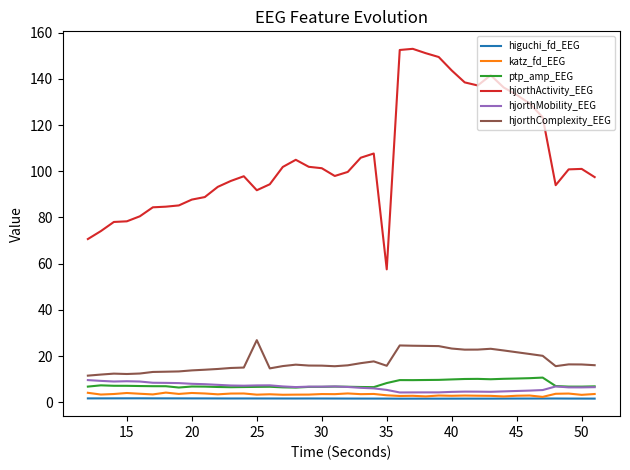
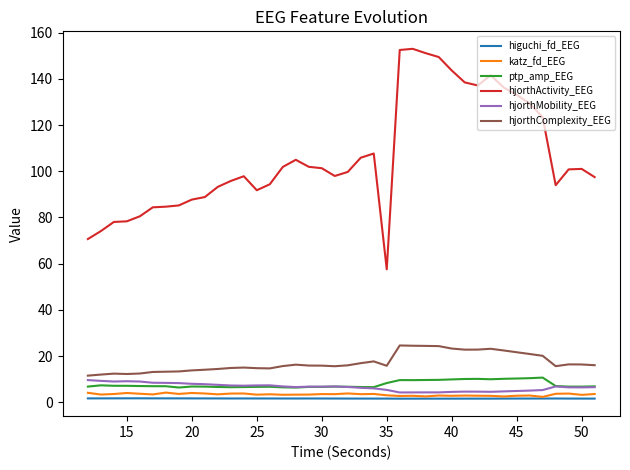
  {
    "higuchi_fd_EEG": {
      "15": 2,
      "20": 2,
      "25": 2,
      "30": 2,
      "35": 2,
      "40": 2,
      "45": 2,
      "50": 2
    },
    "katz_fd_EEG": {
      "15": 4,
      "20": 4,
      "25": 3,
      "30": 4,
      "35": 3,
      "40": 3,
      "45": 3,
      "50": 3
    },
    "ptp_amp_EEG": {
      "15": 7,
      "20": 7,
      "35": 8,
      "40": 10,
      "45": 10
    },
    "hjorthActivity_EEG": {
      "15": 78,
      "20": 88,
      "25": 92,
      "30": 101,
      "35": 58,
      "40": 144,
      "50": 101
    },
    "hjorthMobility_EEG": {
      "15": 9,
      "20": 8,
      "35": 5,
      "40": 5,
      "45": 5
    },
    "hjorthComplexity_EEG": {
      "15": 12,
      "20": 14,
-     "25": 27,
+     "25": 15,
      "30": 16,
      "35": 16,
      "40": 23,
      "45": 22,
      "50": 16
    }
  }
